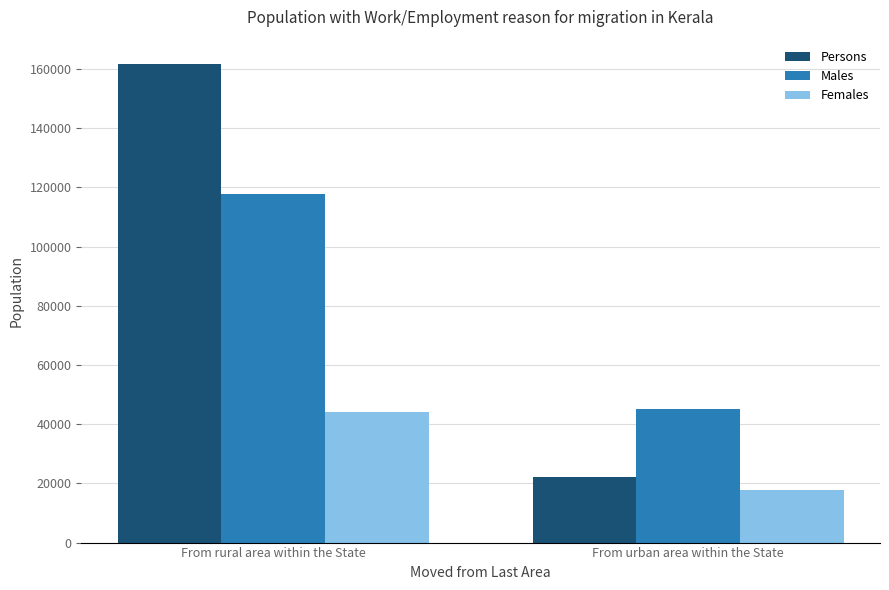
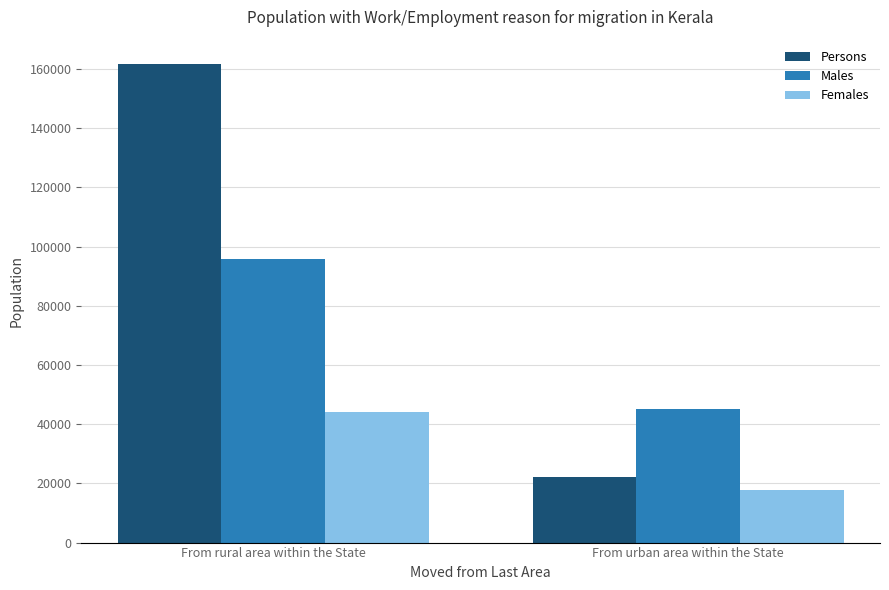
  {
    "Persons": {
      "From rural area within the State": 162000,
      "From urban area within the State": 22000
    },
    "Males": {
-     "From rural area within the State": 118000,
+     "From rural area within the State": 96000,
      "From urban area within the State": 45000
    },
    "Females": {
      "From rural area within the State": 44000,
      "From urban area within the State": 18000
    }
  }
